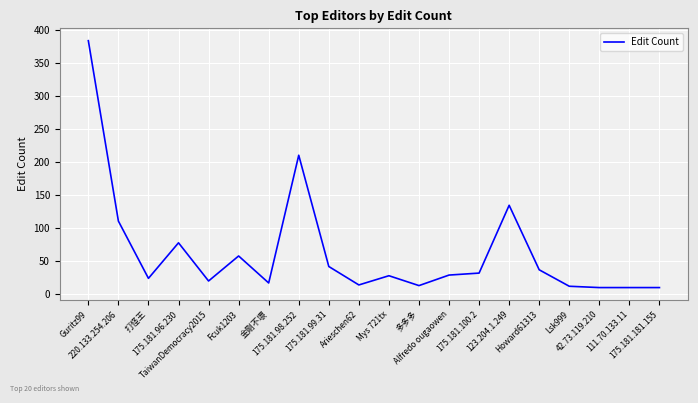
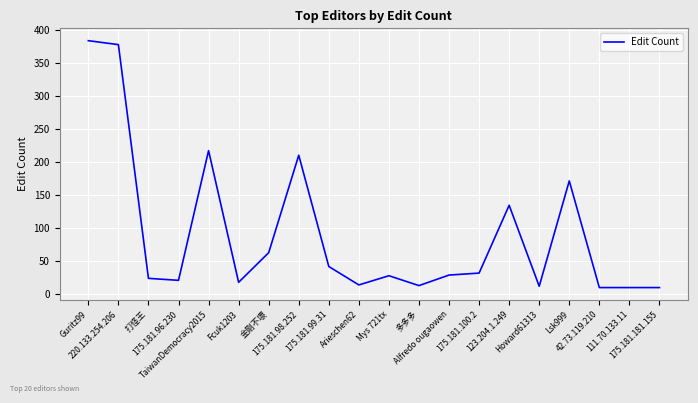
  {
    "Guritz99": 380,
-   "220.133.254.206": 110,
+   "220.133.254.206": 380,
    "打怪王": 20,
-   "175.181.96.230": 80,
-   "TaiwanDemocracy2015": 20,
-   "Fcuk1203": 60,
-   "金剛不壞": 20,
+   "175.181.96.230": 20,
+   "TaiwanDemocracy2015": 220,
+   "Fcuk1203": 20,
+   "金剛不壞": 60,
    "175.181.98.252": 210,
    "175.181.99.31": 40,
    "Arieschen62": 10,
    "Mys 721tx": 30,
    "多多多": 10,
    "Alfredo ougaowen": 30,
    "175.181.100.2": 30,
    "123.204.1.249": 130,
-   "Howard61313": 40,
-   "Lsk999": 10,
+   "Howard61313": 10,
+   "Lsk999": 170,
    "42.73.119.210": 10,
    "111.70.133.11": 10,
    "175.181.181.155": 10
  }
